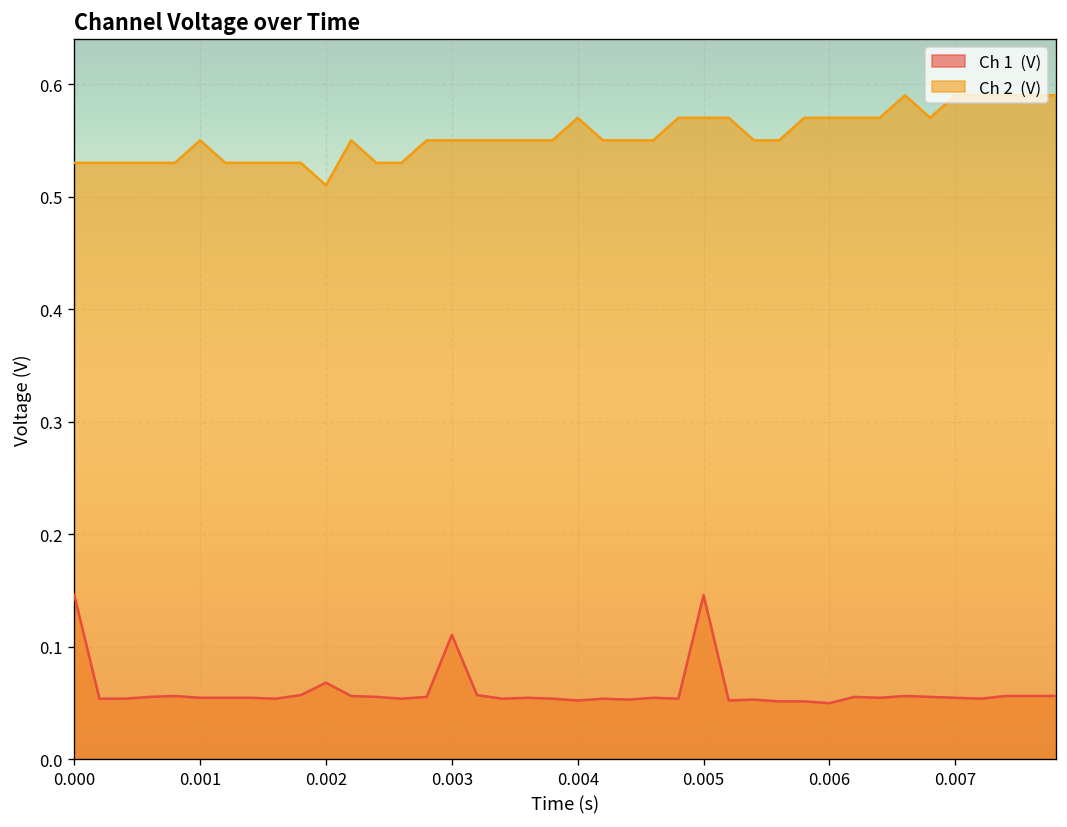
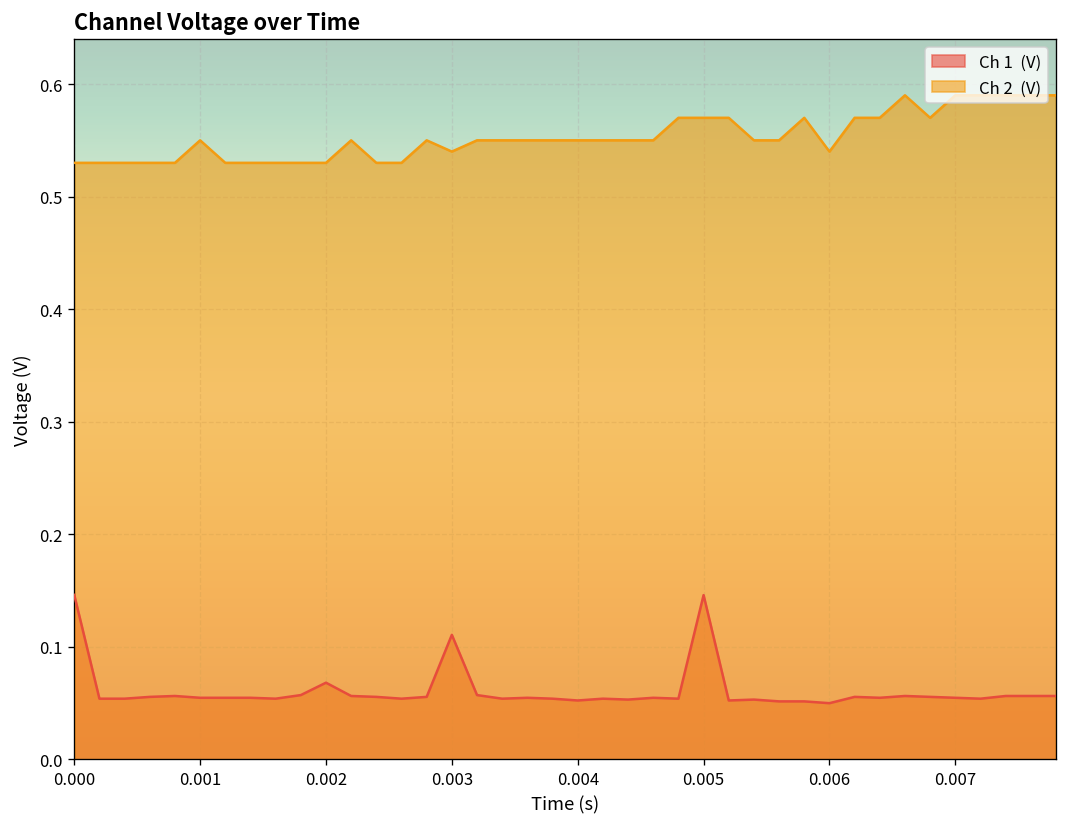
  {
    "Ch 1 (V)": {
      "0.000": 0.15,
      "0.001": 0.05,
      "0.002": 0.07,
      "0.003": 0.11,
      "0.004": 0.05,
      "0.005": 0.15,
      "0.006": 0.05,
      "0.007": 0.05
    },
    "Ch 2 (V)": {
      "0.000": 0.53,
      "0.001": 0.55,
-     "0.002": 0.51,
-     "0.003": 0.55,
-     "0.004": 0.57,
+     "0.002": 0.53,
+     "0.003": 0.54,
+     "0.004": 0.55,
      "0.005": 0.57,
-     "0.006": 0.57
+     "0.006": 0.54
    }
  }
